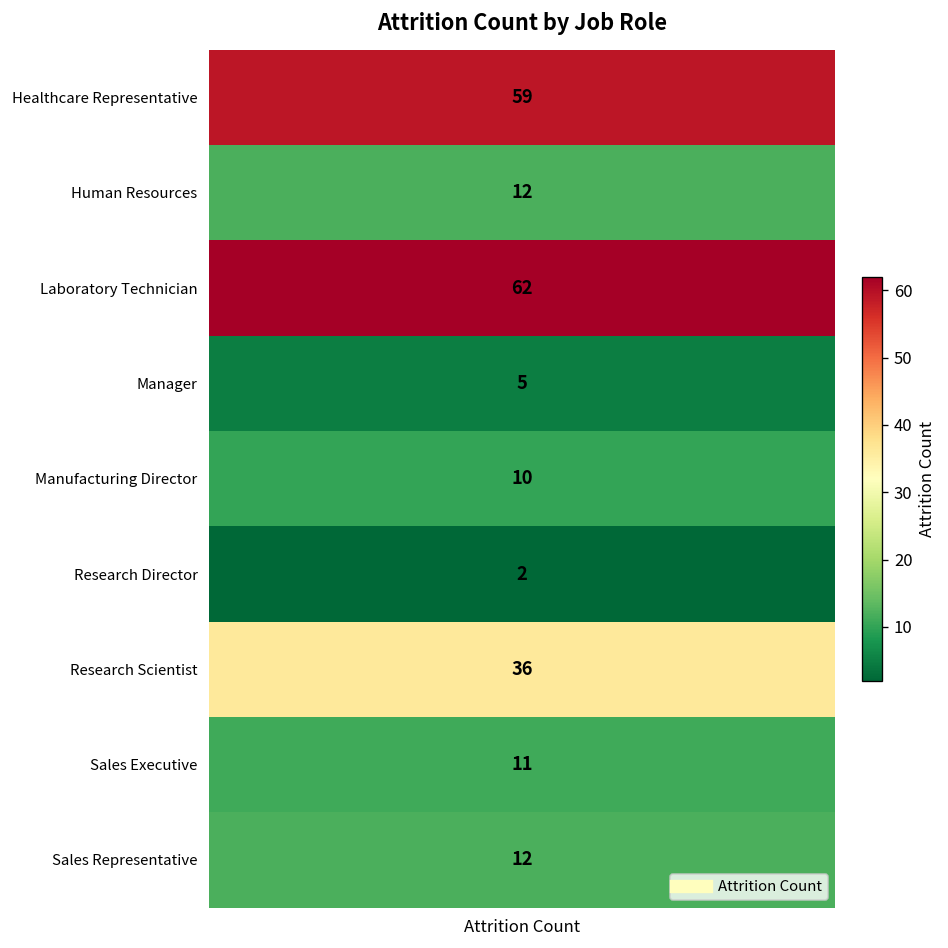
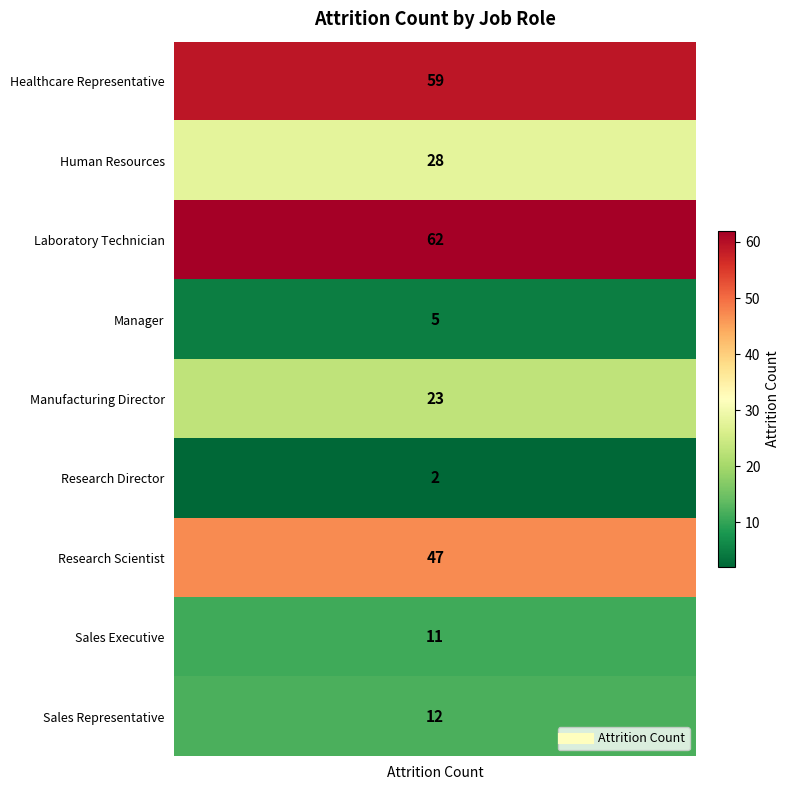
  {
    "Healthcare Representative": {
      "Attrition Count": 59
    },
    "Human Resources": {
-     "Attrition Count": 12
+     "Attrition Count": 28
    },
    "Laboratory Technician": {
      "Attrition Count": 62
    },
    "Manager": {
      "Attrition Count": 5
    },
    "Manufacturing Director": {
-     "Attrition Count": 10
+     "Attrition Count": 23
    },
    "Research Director": {
      "Attrition Count": 2
    },
    "Research Scientist": {
-     "Attrition Count": 36
+     "Attrition Count": 47
    },
    "Sales Executive": {
      "Attrition Count": 11
    },
    "Sales Representative": {
      "Attrition Count": 12
    }
  }
